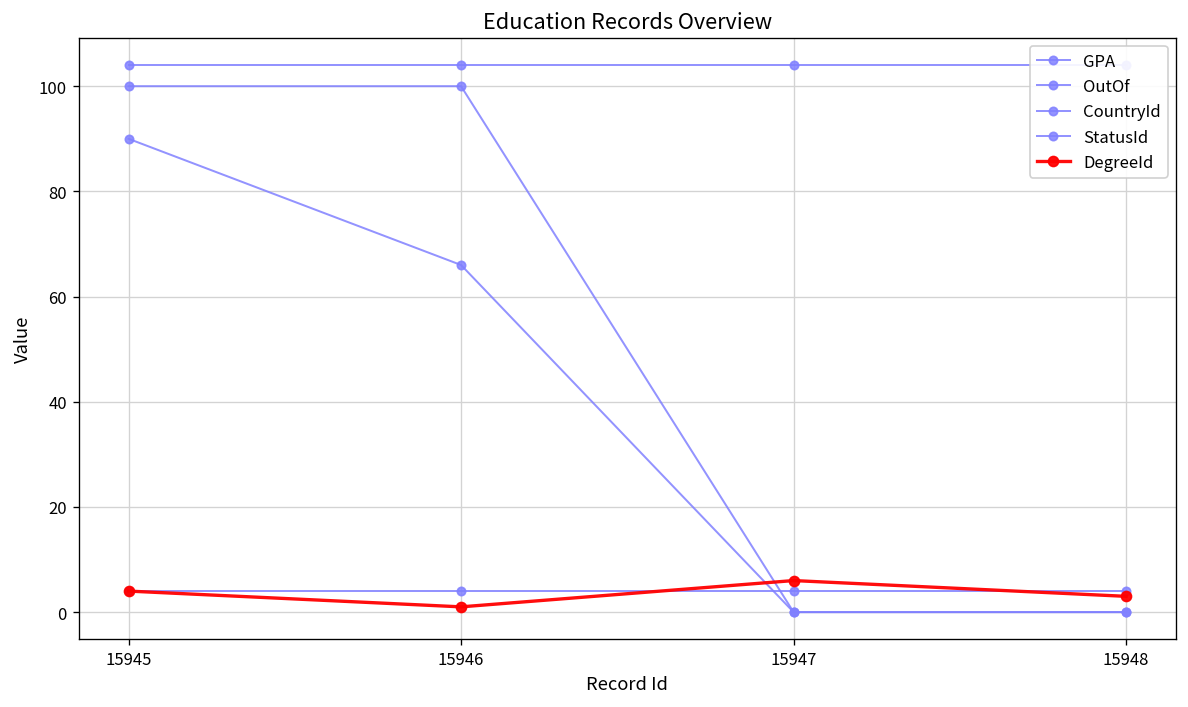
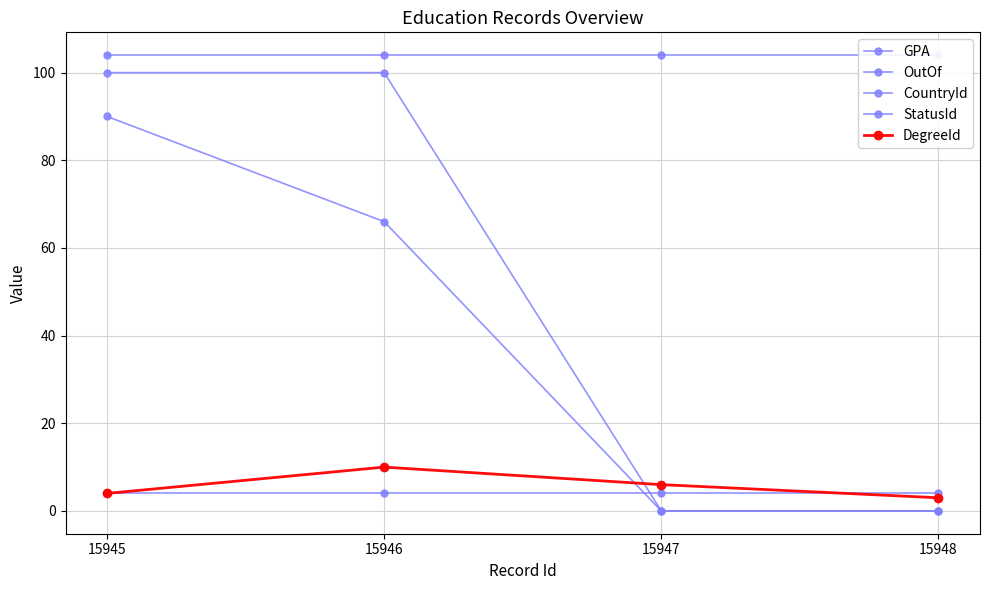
  {
    "DegreeId": {
-     "15946": 1,
+     "15946": 10,
      "15947": 6,
      "15948": 3
    }
  }
